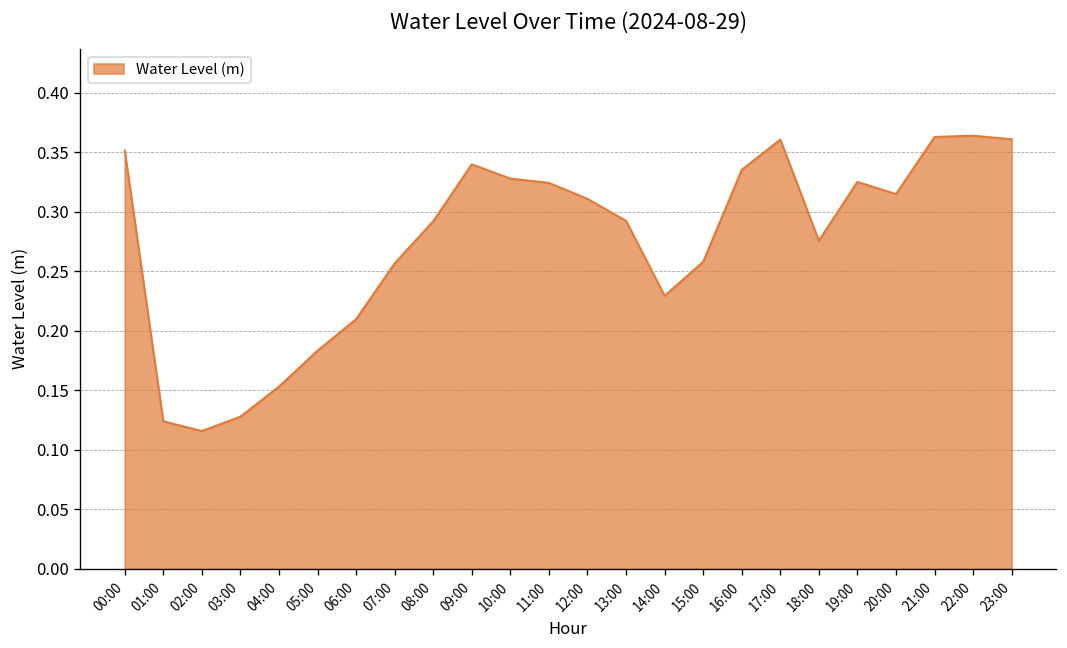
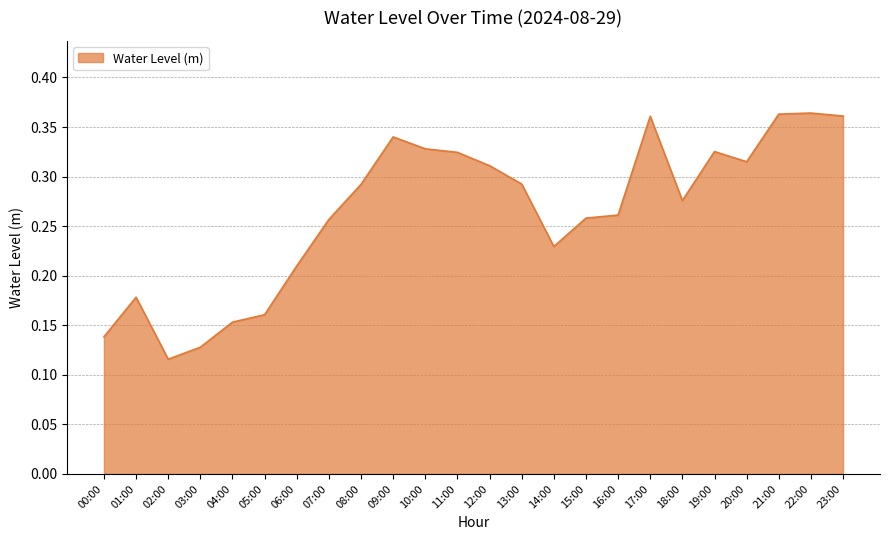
  {
-   "00:00": 0.35,
-   "01:00": 0.12,
+   "00:00": 0.14,
+   "01:00": 0.18,
    "02:00": 0.12,
    "03:00": 0.13,
    "04:00": 0.15,
-   "05:00": 0.18,
+   "05:00": 0.16,
    "06:00": 0.21,
    "07:00": 0.26,
    "08:00": 0.29,
    "09:00": 0.34,
    "10:00": 0.33,
    "11:00": 0.32,
    "12:00": 0.31,
    "13:00": 0.29,
    "14:00": 0.23,
    "15:00": 0.26,
-   "16:00": 0.34,
+   "16:00": 0.26,
    "17:00": 0.36,
    "18:00": 0.28,
    "19:00": 0.33,
    "20:00": 0.31,
    "21:00": 0.36,
    "22:00": 0.36,
    "23:00": 0.36
  }
